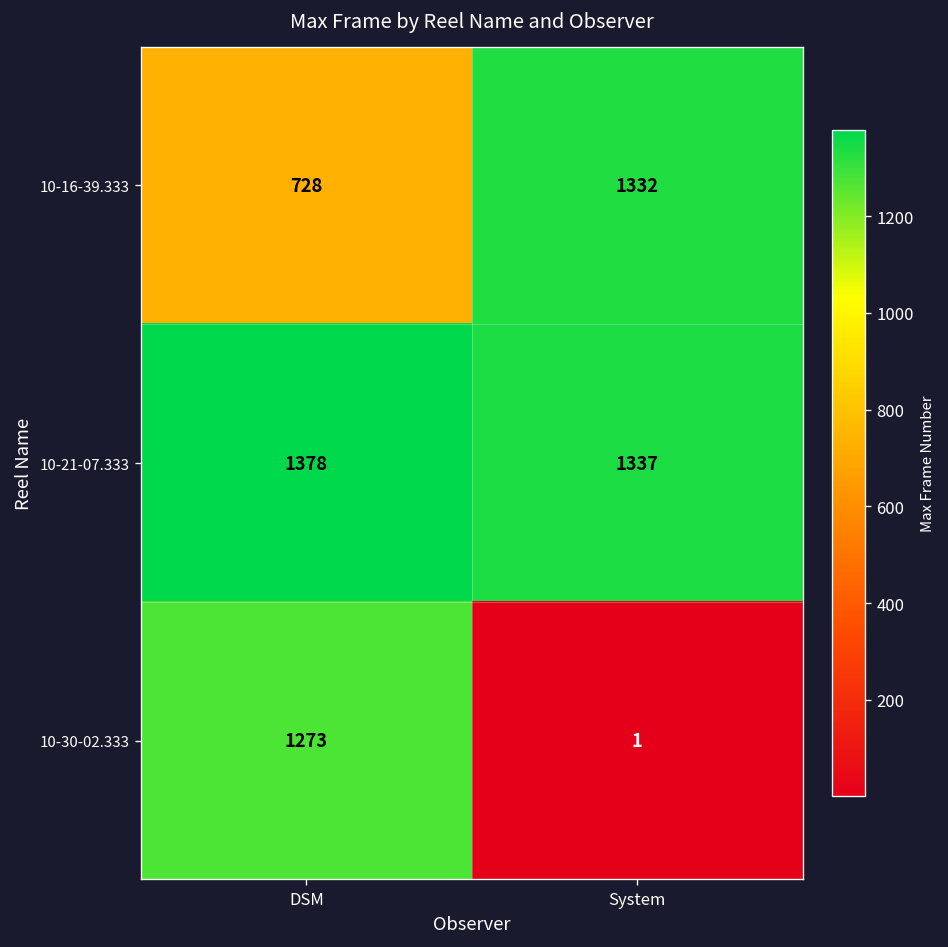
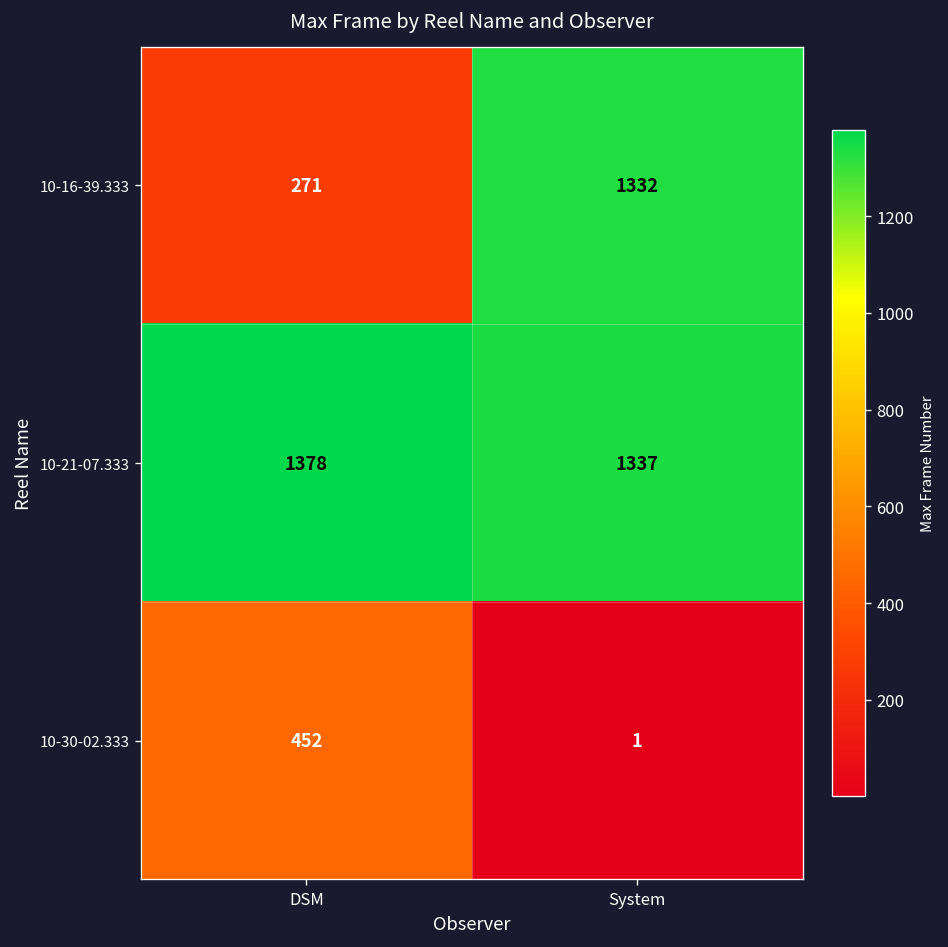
  {
    "10-16-39.333": {
-     "DSM": 728,
+     "DSM": 271,
      "System": 1332
    },
    "10-21-07.333": {
      "DSM": 1378,
      "System": 1337
    },
    "10-30-02.333": {
-     "DSM": 1273,
+     "DSM": 452,
      "System": 1
    }
  }
